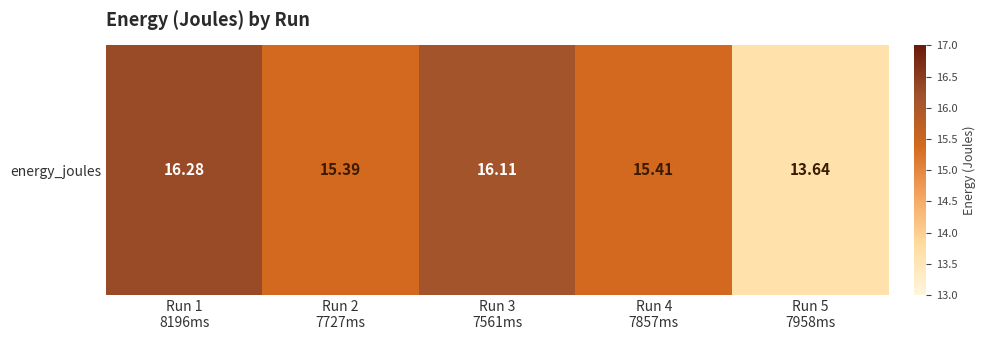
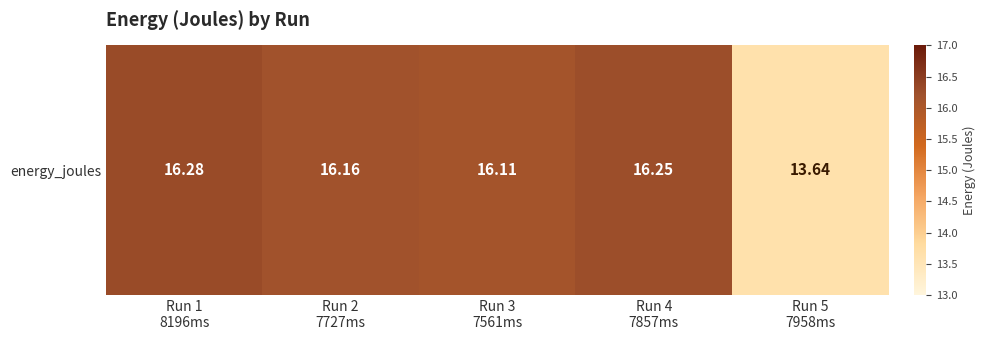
  {
    "energy_joules": {
      "Run 1 8196ms": 16.28,
-     "Run 2 7727ms": 15.39,
+     "Run 2 7727ms": 16.16,
      "Run 3 7561ms": 16.11,
-     "Run 4 7857ms": 15.41,
+     "Run 4 7857ms": 16.25,
      "Run 5 7958ms": 13.64
    }
  }
